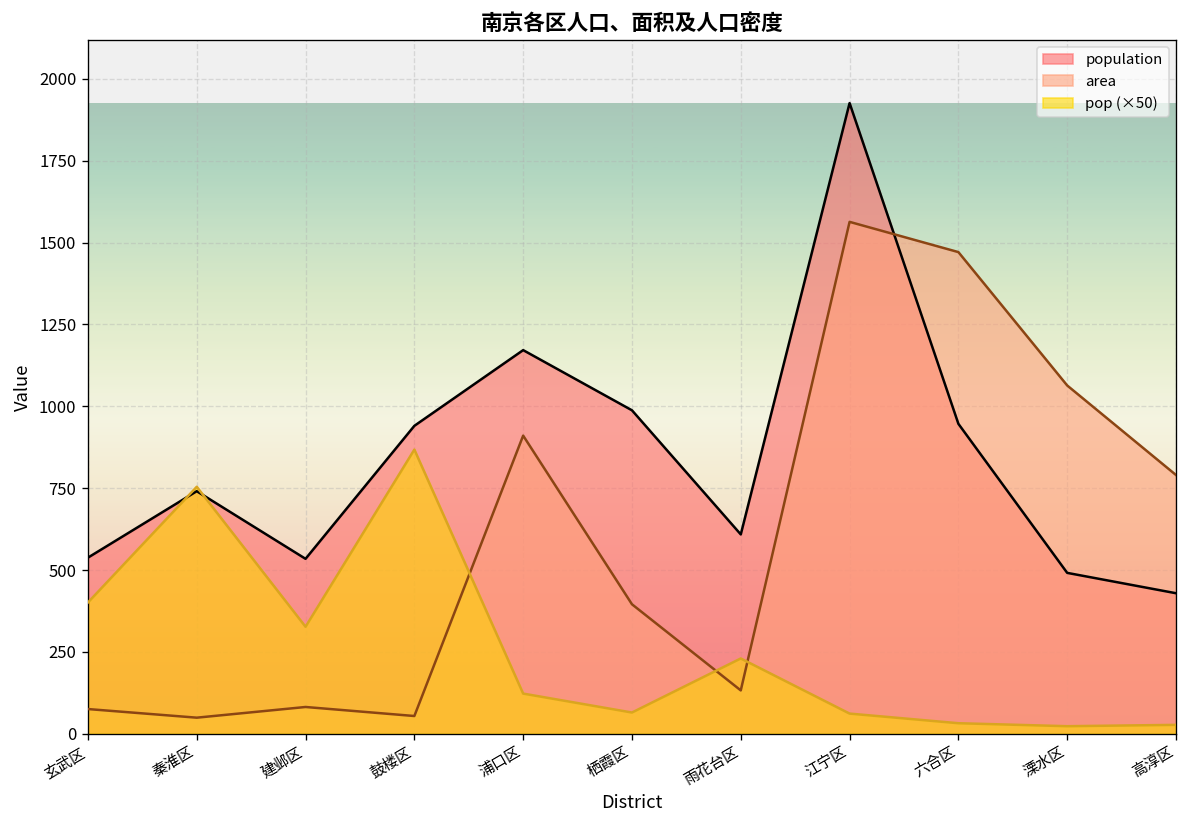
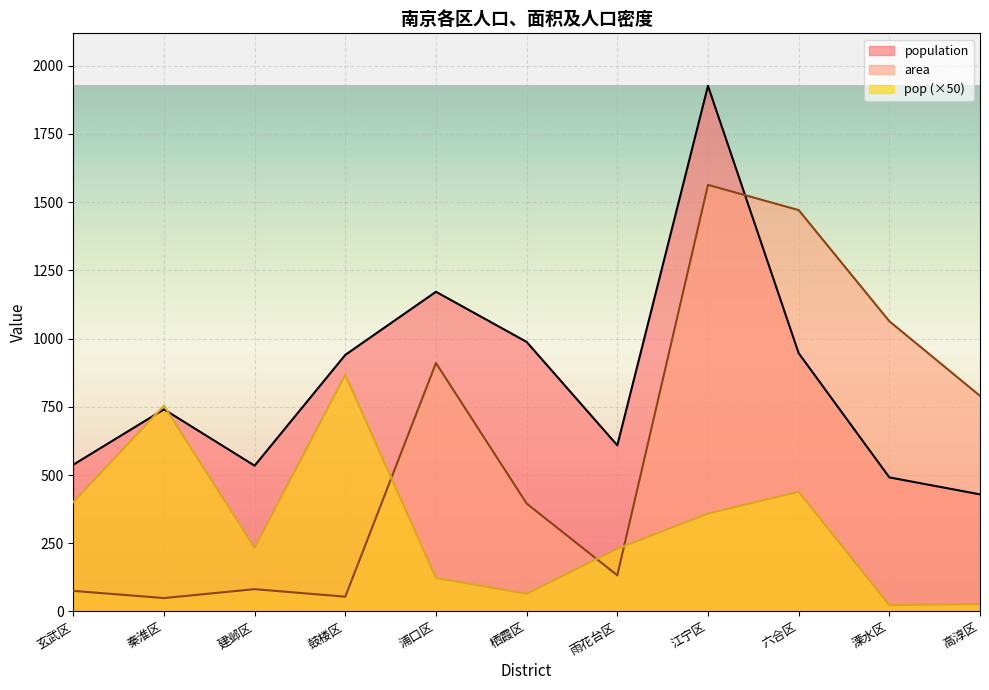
  {
    "pop (×50)": {
      "玄武区": 400,
      "秦淮区": 750,
-     "建邺区": 330,
+     "建邺区": 230,
      "鼓楼区": 870,
      "浦口区": 120,
      "栖霞区": 60,
      "雨花台区": 230,
-     "江宁区": 60,
-     "六合区": 30,
+     "江宁区": 360,
+     "六合区": 440,
      "溧水区": 20,
      "高淳区": 30
    }
  }
